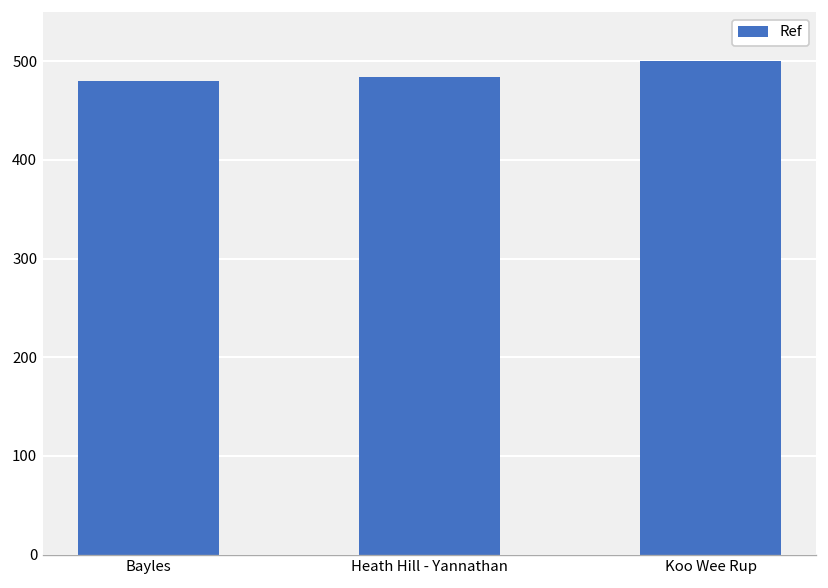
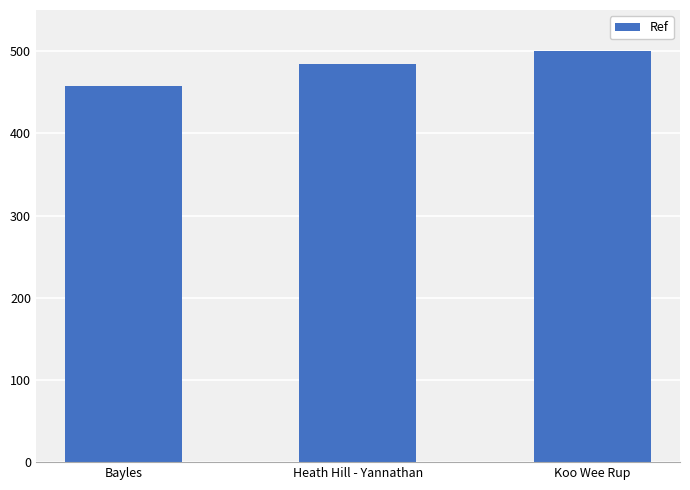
  {
-   "Bayles": 480,
+   "Bayles": 460,
    "Heath Hill - Yannathan": 480,
    "Koo Wee Rup": 500
  }
